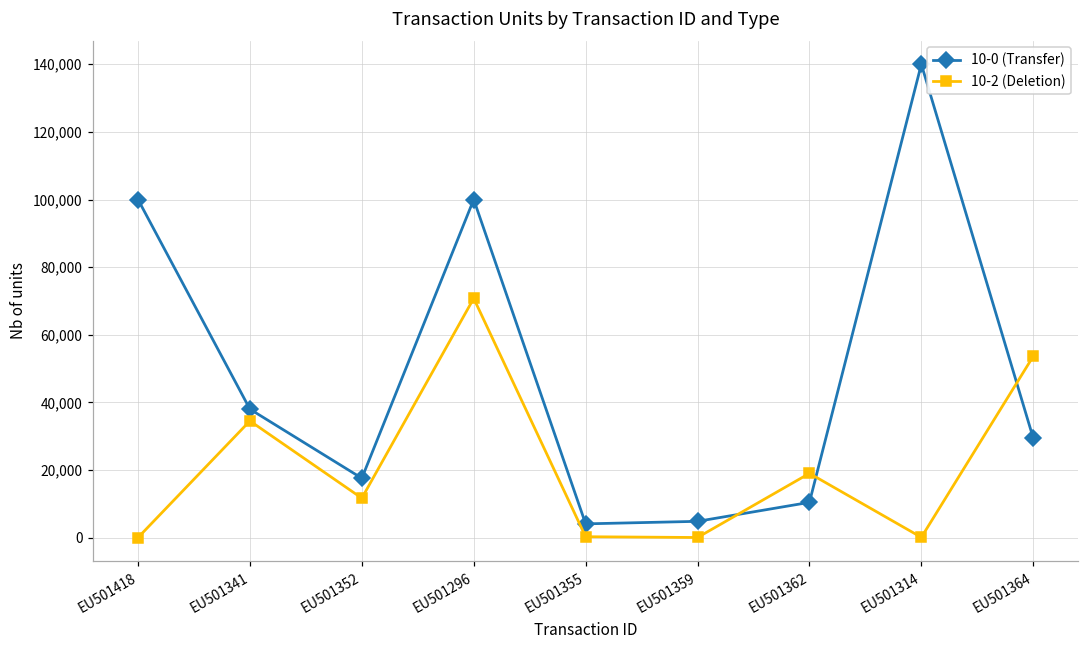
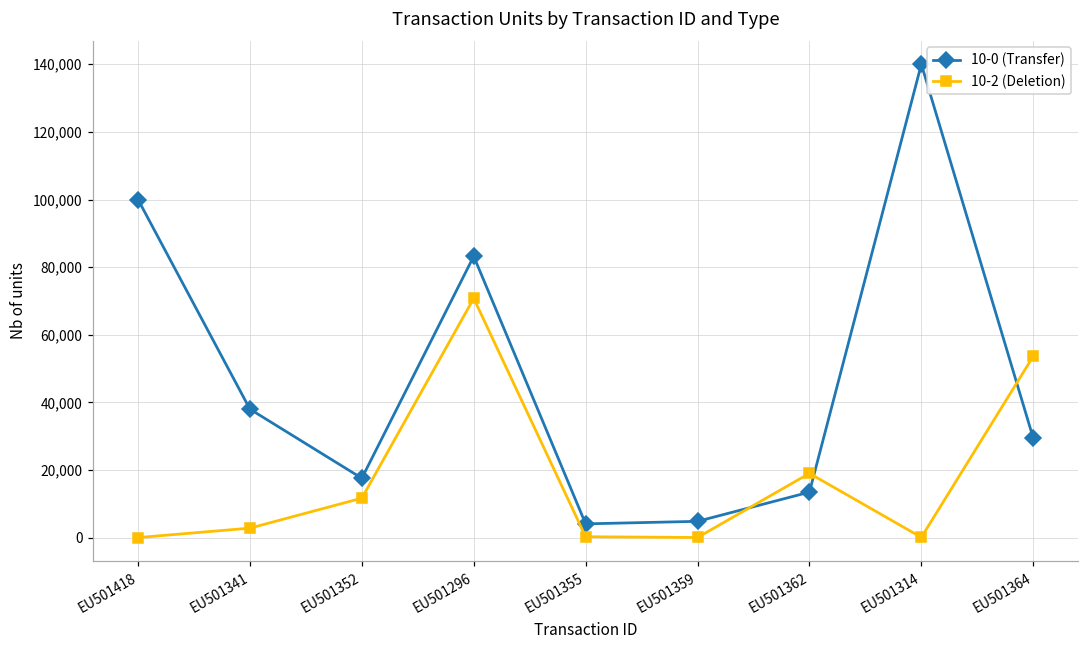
  {
    "10-0 (Transfer)": {
      "EU501418": "100,000",
      "EU501341": "38,000",
      "EU501352": "18,000",
-     "EU501296": "100,000",
+     "EU501296": "83,000",
      "EU501355": "4,000",
      "EU501359": "5,000",
-     "EU501362": "10,000",
+     "EU501362": "13,000",
      "EU501314": "140,000",
      "EU501364": "29,000"
    },
    "10-2 (Deletion)": {
      "EU501418": "0",
-     "EU501341": "35,000",
+     "EU501341": "3,000",
      "EU501352": "12,000",
      "EU501296": "71,000",
      "EU501355": "0",
      "EU501359": "0",
      "EU501362": "19,000",
      "EU501314": "0",
      "EU501364": "54,000"
    }
  }
